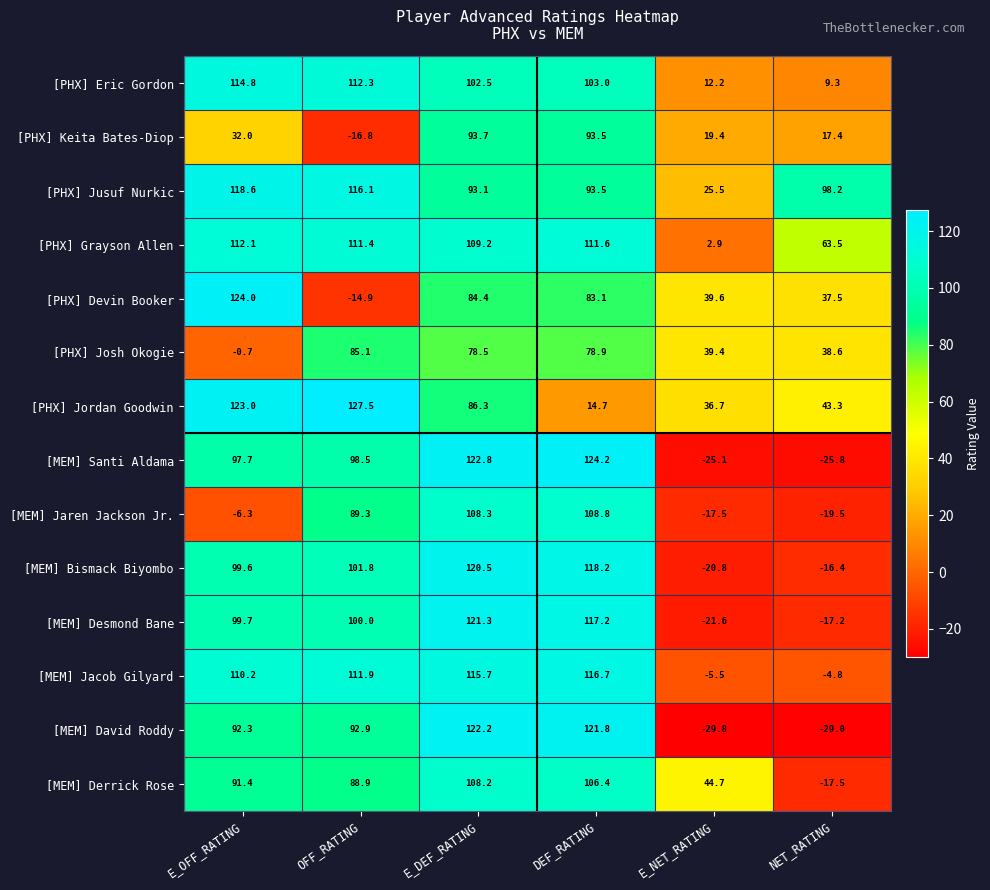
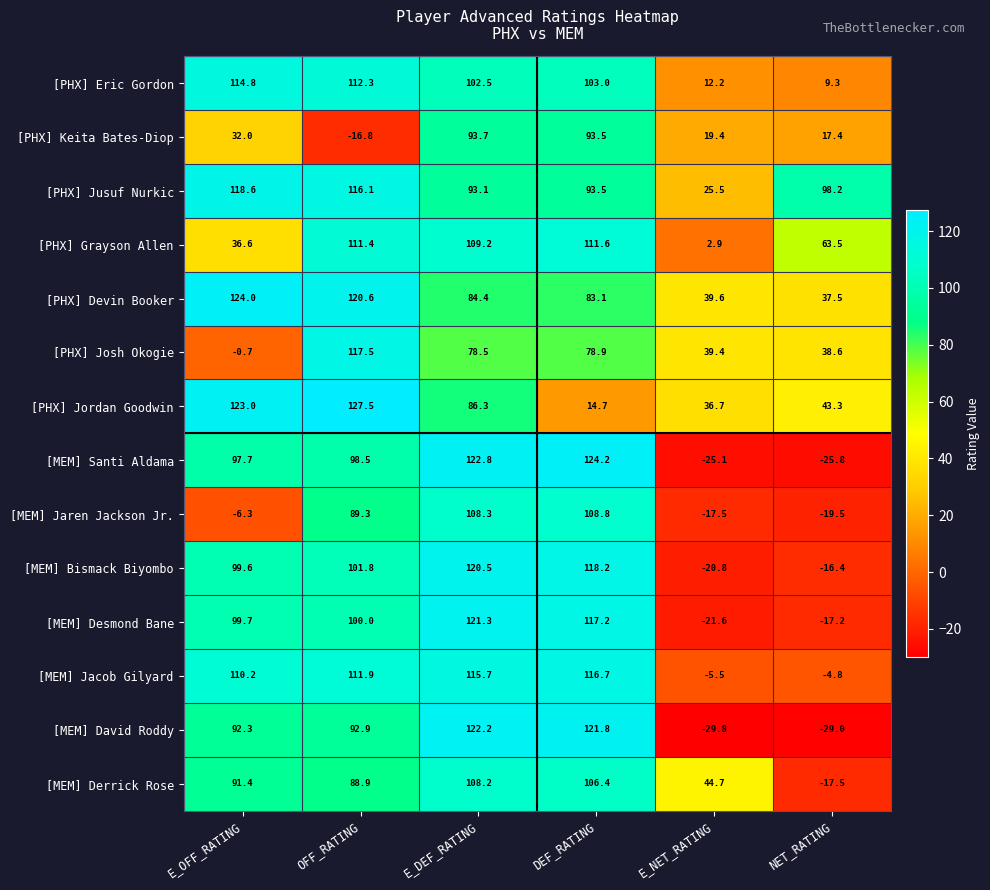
  {
    "[PHX] Eric Gordon": {
      "E_OFF_RATING": 114.8,
      "OFF_RATING": 112.3,
      "E_DEF_RATING": 102.5,
      "DEF_RATING": 103.0,
      "E_NET_RATING": 12.2,
      "NET_RATING": 9.3
    },
    "[PHX] Keita Bates-Diop": {
      "E_OFF_RATING": 32.0,
      "OFF_RATING": -16.8,
      "E_DEF_RATING": 93.7,
      "DEF_RATING": 93.5,
      "E_NET_RATING": 19.4,
      "NET_RATING": 17.4
    },
    "[PHX] Jusuf Nurkic": {
      "E_OFF_RATING": 118.6,
      "OFF_RATING": 116.1,
      "E_DEF_RATING": 93.1,
      "DEF_RATING": 93.5,
      "E_NET_RATING": 25.5,
      "NET_RATING": 98.2
    },
    "[PHX] Grayson Allen": {
-     "E_OFF_RATING": 112.1,
+     "E_OFF_RATING": 36.6,
      "OFF_RATING": 111.4,
      "E_DEF_RATING": 109.2,
      "DEF_RATING": 111.6,
      "E_NET_RATING": 2.9,
      "NET_RATING": 63.5
    },
    "[PHX] Devin Booker": {
      "E_OFF_RATING": 124.0,
-     "OFF_RATING": -14.9,
+     "OFF_RATING": 120.6,
      "E_DEF_RATING": 84.4,
      "DEF_RATING": 83.1,
      "E_NET_RATING": 39.6,
      "NET_RATING": 37.5
    },
    "[PHX] Josh Okogie": {
      "E_OFF_RATING": -0.7,
-     "OFF_RATING": 85.1,
+     "OFF_RATING": 117.5,
      "E_DEF_RATING": 78.5,
      "DEF_RATING": 78.9,
      "E_NET_RATING": 39.4,
      "NET_RATING": 38.6
    },
    "[PHX] Jordan Goodwin": {
      "E_OFF_RATING": 123.0,
      "OFF_RATING": 127.5,
      "E_DEF_RATING": 86.3,
      "DEF_RATING": 14.7,
      "E_NET_RATING": 36.7,
      "NET_RATING": 43.3
    },
    "[MEM] Santi Aldama": {
      "E_OFF_RATING": 97.7,
      "OFF_RATING": 98.5,
      "E_DEF_RATING": 122.8,
      "DEF_RATING": 124.2,
      "E_NET_RATING": -25.1,
      "NET_RATING": -25.8
    },
    "[MEM] Jaren Jackson Jr.": {
      "E_OFF_RATING": -6.3,
      "OFF_RATING": 89.3,
      "E_DEF_RATING": 108.3,
      "DEF_RATING": 108.8,
      "E_NET_RATING": -17.5,
      "NET_RATING": -19.5
    },
    "[MEM] Bismack Biyombo": {
      "E_OFF_RATING": 99.6,
      "OFF_RATING": 101.8,
      "E_DEF_RATING": 120.5,
      "DEF_RATING": 118.2,
      "E_NET_RATING": -20.8,
      "NET_RATING": -16.4
    },
    "[MEM] Desmond Bane": {
      "E_OFF_RATING": 99.7,
      "OFF_RATING": 100.0,
      "E_DEF_RATING": 121.3,
      "DEF_RATING": 117.2,
      "E_NET_RATING": -21.6,
      "NET_RATING": -17.2
    },
    "[MEM] Jacob Gilyard": {
      "E_OFF_RATING": 110.2,
      "OFF_RATING": 111.9,
      "E_DEF_RATING": 115.7,
      "DEF_RATING": 116.7,
      "E_NET_RATING": -5.5,
      "NET_RATING": -4.8
    },
    "[MEM] David Roddy": {
      "E_OFF_RATING": 92.3,
      "OFF_RATING": 92.9,
      "E_DEF_RATING": 122.2,
      "DEF_RATING": 121.8,
      "E_NET_RATING": -29.8,
      "NET_RATING": -29.0
    },
    "[MEM] Derrick Rose": {
      "E_OFF_RATING": 91.4,
      "OFF_RATING": 88.9,
      "E_DEF_RATING": 108.2,
      "DEF_RATING": 106.4,
      "E_NET_RATING": 44.7,
      "NET_RATING": -17.5
    }
  }
